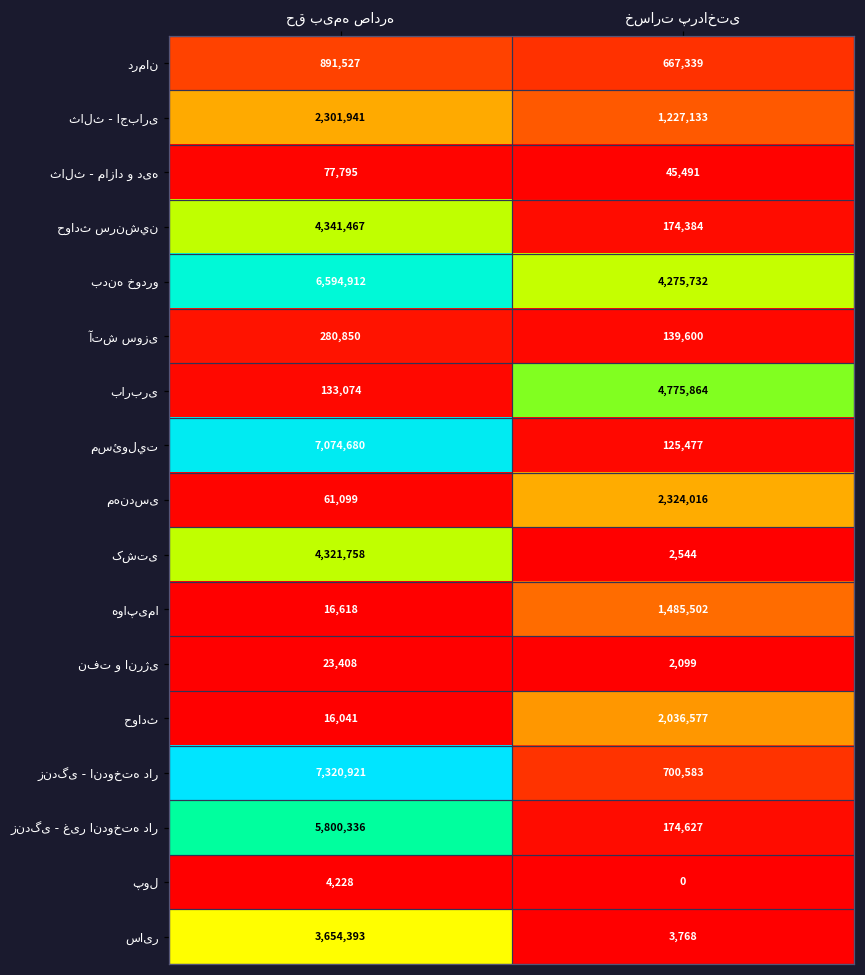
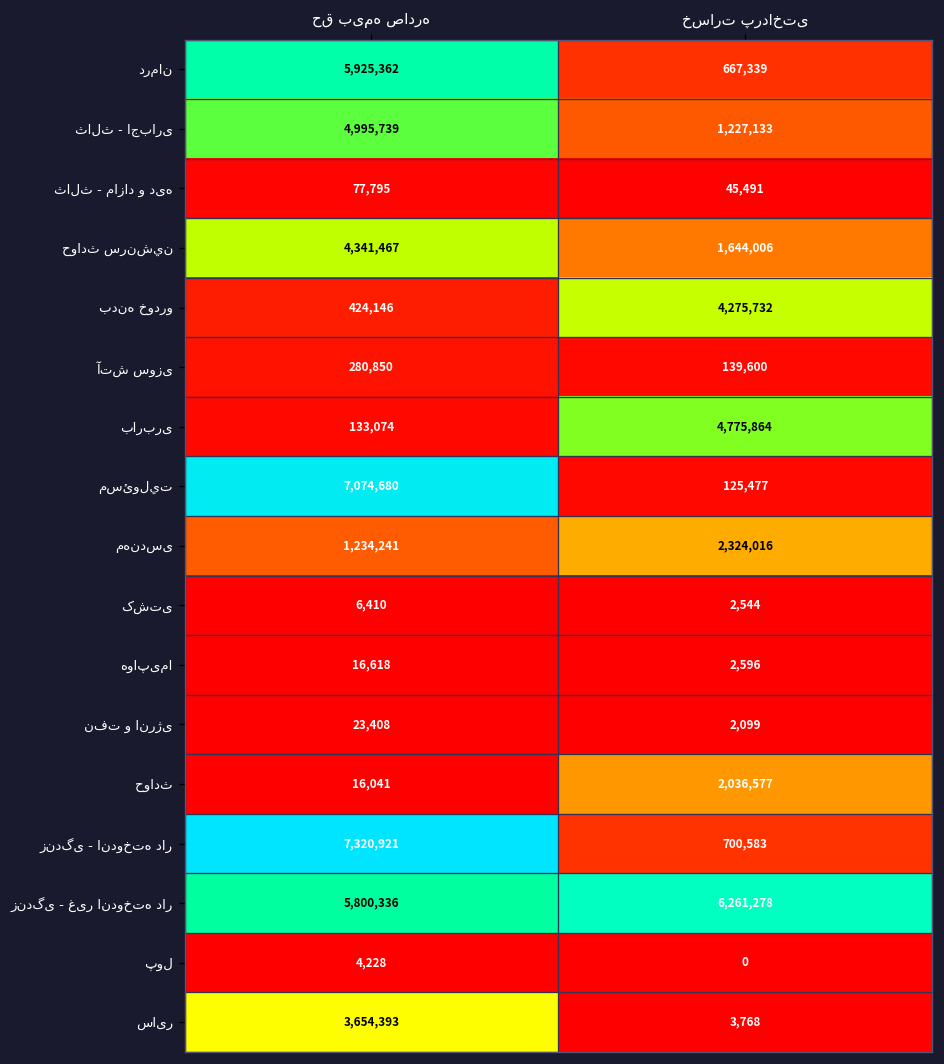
  {
    "درمان": {
-     "حق بیمه صادره": "891,527",
+     "حق بیمه صادره": "5,925,362",
      "خسارت پرداختی": "667,339"
    },
    "ثالث - اجباری": {
-     "حق بیمه صادره": "2,301,941",
+     "حق بیمه صادره": "4,995,739",
      "خسارت پرداختی": "1,227,133"
    },
    "ثالث - مازاد و دیه": {
      "حق بیمه صادره": "77,795",
      "خسارت پرداختی": "45,491"
    },
    "حوادث سرنشين": {
      "حق بیمه صادره": "4,341,467",
-     "خسارت پرداختی": "174,384"
+     "خسارت پرداختی": "1,644,006"
    },
    "بدنه خودرو": {
-     "حق بیمه صادره": "6,594,912",
+     "حق بیمه صادره": "424,146",
      "خسارت پرداختی": "4,275,732"
    },
    "آتش سوزی": {
      "حق بیمه صادره": "280,850",
      "خسارت پرداختی": "139,600"
    },
    "باربری": {
      "حق بیمه صادره": "133,074",
      "خسارت پرداختی": "4,775,864"
    },
    "مسئوليت": {
      "حق بیمه صادره": "7,074,680",
      "خسارت پرداختی": "125,477"
    },
    "مهندسی": {
-     "حق بیمه صادره": "61,099",
+     "حق بیمه صادره": "1,234,241",
      "خسارت پرداختی": "2,324,016"
    },
    "کشتی": {
-     "حق بیمه صادره": "4,321,758",
+     "حق بیمه صادره": "6,410",
      "خسارت پرداختی": "2,544"
    },
    "هواپیما": {
      "حق بیمه صادره": "16,618",
-     "خسارت پرداختی": "1,485,502"
+     "خسارت پرداختی": "2,596"
    },
    "نفت و انرژی": {
      "حق بیمه صادره": "23,408",
      "خسارت پرداختی": "2,099"
    },
    "حوادث": {
      "حق بیمه صادره": "16,041",
      "خسارت پرداختی": "2,036,577"
    },
    "زندگی - اندوخته دار": {
      "حق بیمه صادره": "7,320,921",
      "خسارت پرداختی": "700,583"
    },
    "زندگی - غیر اندوخته دار": {
      "حق بیمه صادره": "5,800,336",
-     "خسارت پرداختی": "174,627"
+     "خسارت پرداختی": "6,261,278"
    },
    "پول": {
      "حق بیمه صادره": "4,228",
      "خسارت پرداختی": "0"
    },
    "سایر": {
      "حق بیمه صادره": "3,654,393",
      "خسارت پرداختی": "3,768"
    }
  }
